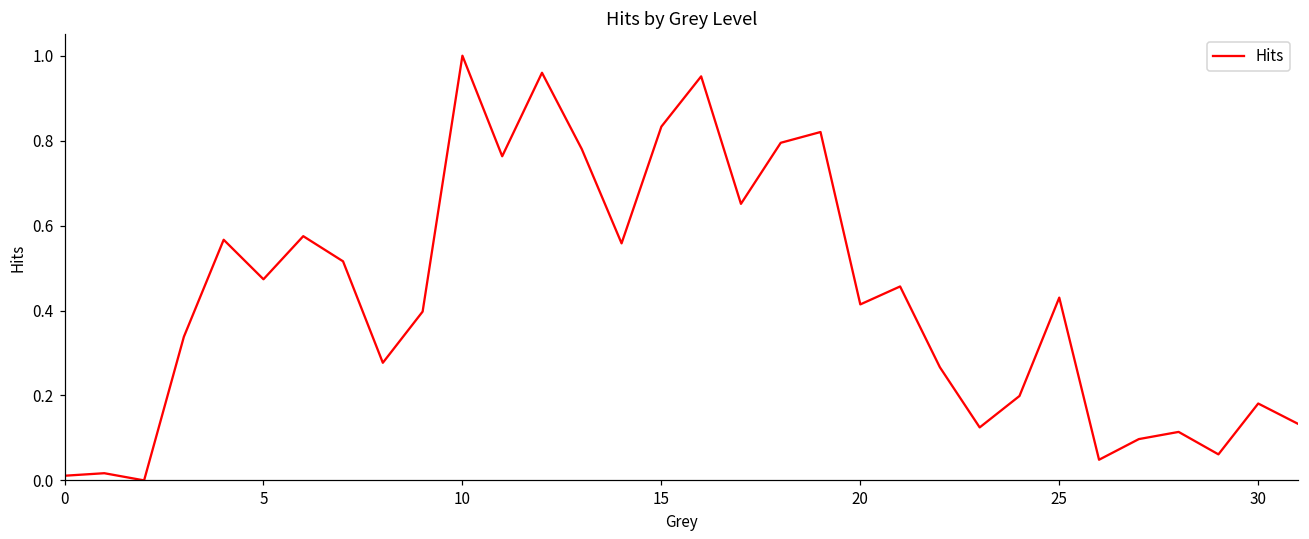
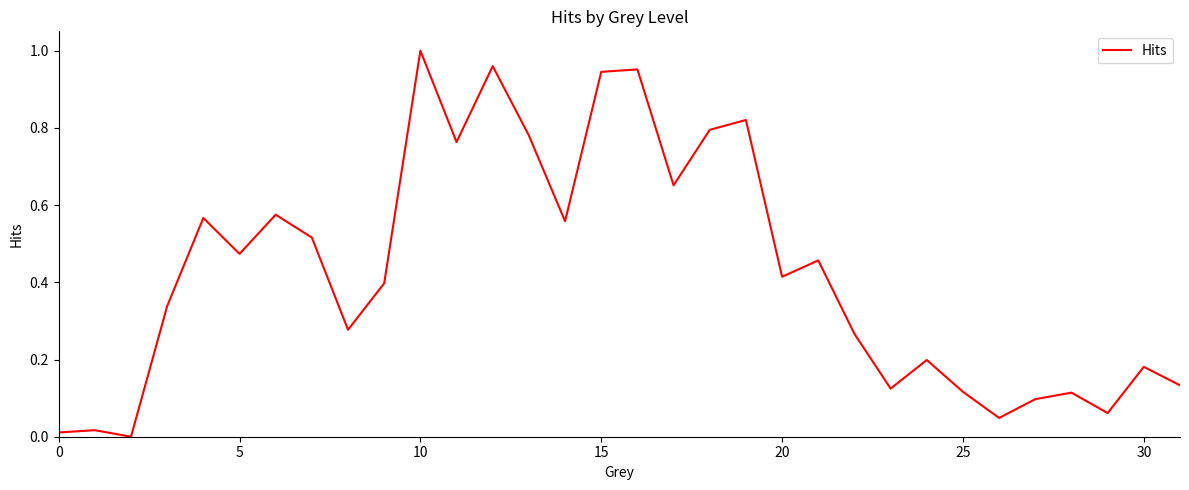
  {
    "0": 0.01,
    "5": 0.47,
    "10": 1.00,
-   "15": 0.83,
+   "15": 0.95,
    "20": 0.41,
-   "25": 0.43,
+   "25": 0.12,
    "30": 0.18
  }
